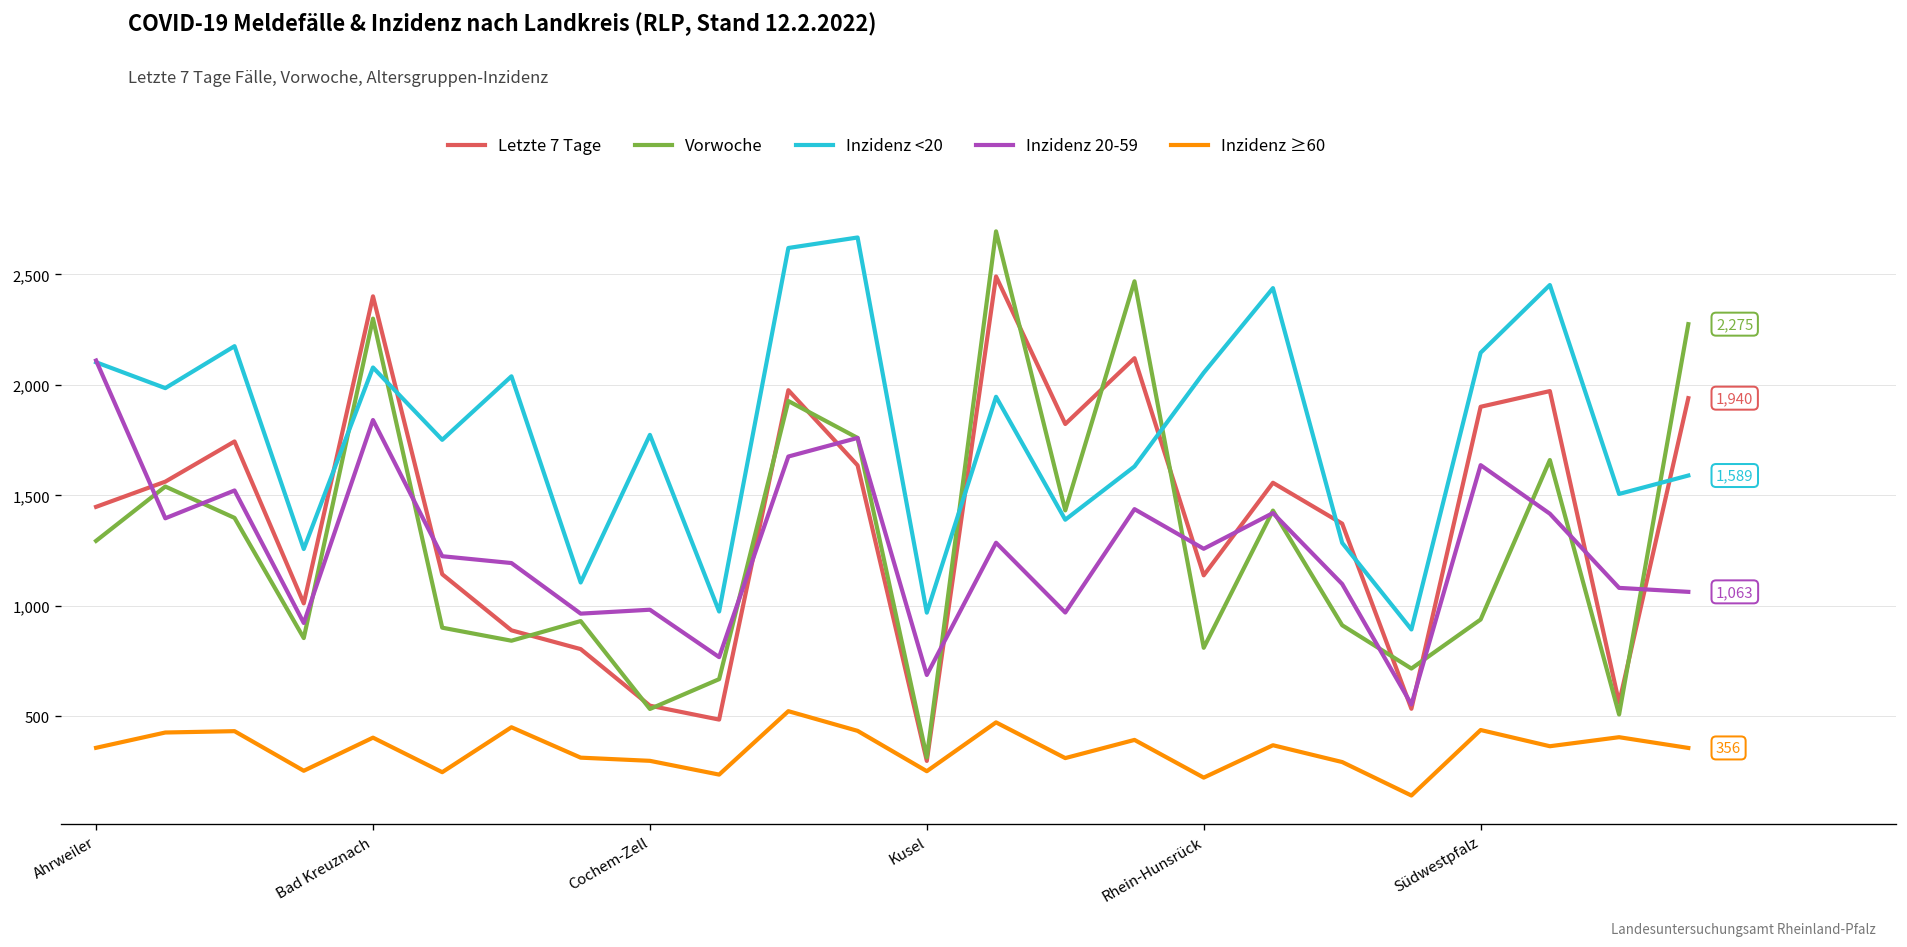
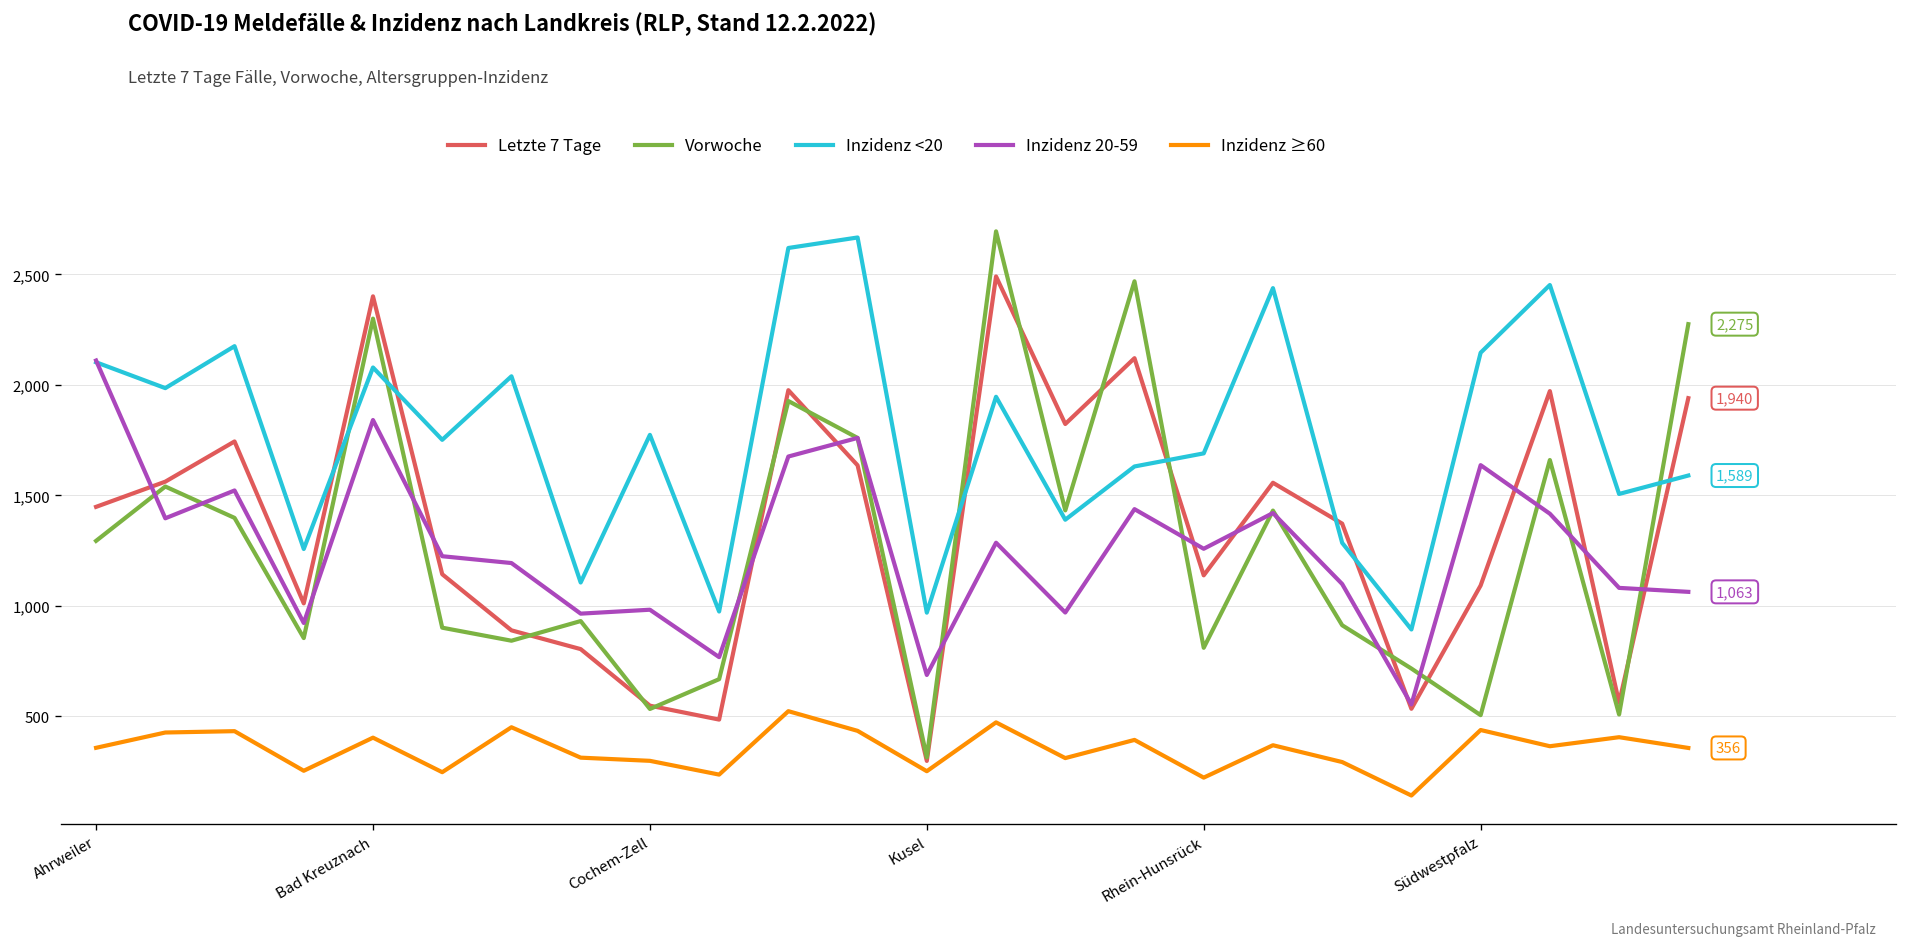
  {
    "Letzte 7 Tage": {
      "Ahrweiler": "1,450",
      "Bad Kreuznach": "2,400",
      "Cochem-Zell": "550",
      "Kusel": "300",
      "Rhein-Hunsrück": "1,140",
-     "Südwestpfalz": "1,900"
+     "Südwestpfalz": "1,090"
    },
    "Vorwoche": {
      "Ahrweiler": "1,290",
      "Bad Kreuznach": "2,300",
      "Cochem-Zell": "530",
      "Kusel": "310",
      "Rhein-Hunsrück": "810",
-     "Südwestpfalz": "940"
+     "Südwestpfalz": "510"
    },
    "Inzidenz <20": {
      "Bad Kreuznach": "2,080",
      "Cochem-Zell": "1,770",
      "Kusel": "970",
-     "Rhein-Hunsrück": "2,060",
+     "Rhein-Hunsrück": "1,690",
      "Südwestpfalz": "2,150"
    },
    "Inzidenz 20-59": {
      "Bad Kreuznach": "1,840",
      "Cochem-Zell": "980",
      "Kusel": "690",
      "Rhein-Hunsrück": "1,260",
      "Südwestpfalz": "1,640"
    },
    "Inzidenz ≥60": {
      "Ahrweiler": "360",
      "Bad Kreuznach": "400",
      "Cochem-Zell": "300",
      "Kusel": "250",
      "Rhein-Hunsrück": "220",
      "Südwestpfalz": "440"
    }
  }
